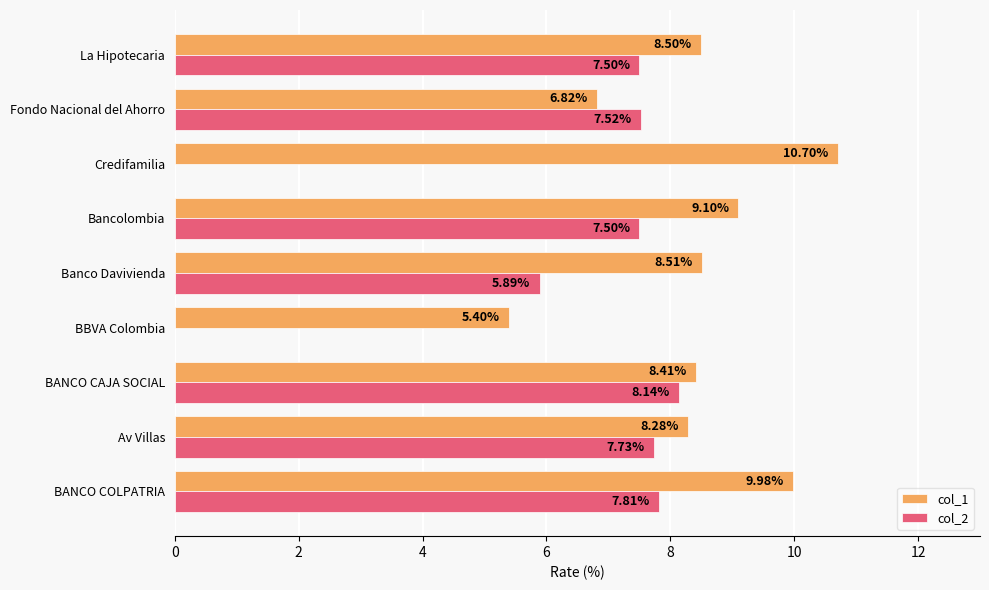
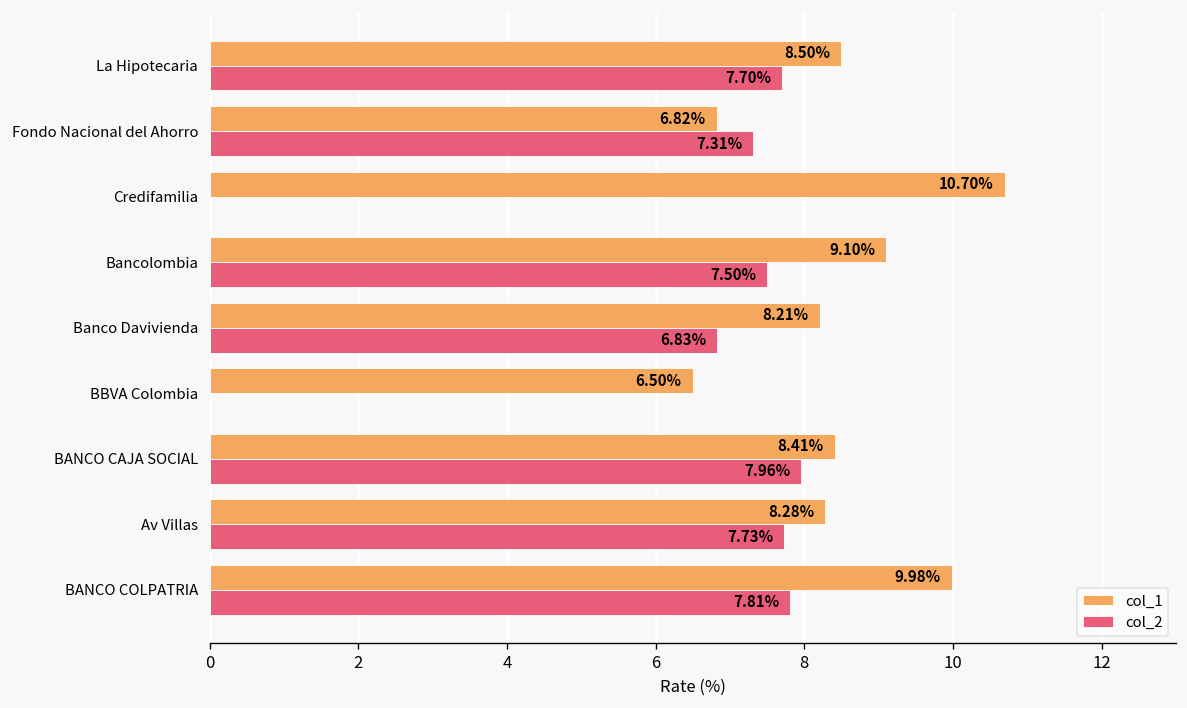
  {
    "col_1": {
      "La Hipotecaria": "8.50%",
      "Fondo Nacional del Ahorro": "6.82%",
      "Credifamilia": "10.70%",
      "Bancolombia": "9.10%",
-     "Banco Davivienda": "8.51%",
-     "BBVA Colombia": "5.40%",
+     "Banco Davivienda": "8.21%",
+     "BBVA Colombia": "6.50%",
      "BANCO CAJA SOCIAL": "8.41%",
      "Av Villas": "8.28%",
      "BANCO COLPATRIA": "9.98%"
    },
    "col_2": {
-     "La Hipotecaria": "7.50%",
-     "Fondo Nacional del Ahorro": "7.52%",
+     "La Hipotecaria": "7.70%",
+     "Fondo Nacional del Ahorro": "7.31%",
      "Bancolombia": "7.50%",
-     "Banco Davivienda": "5.89%",
-     "BANCO CAJA SOCIAL": "8.14%",
+     "Banco Davivienda": "6.83%",
+     "BANCO CAJA SOCIAL": "7.96%",
      "Av Villas": "7.73%",
      "BANCO COLPATRIA": "7.81%"
    }
  }
